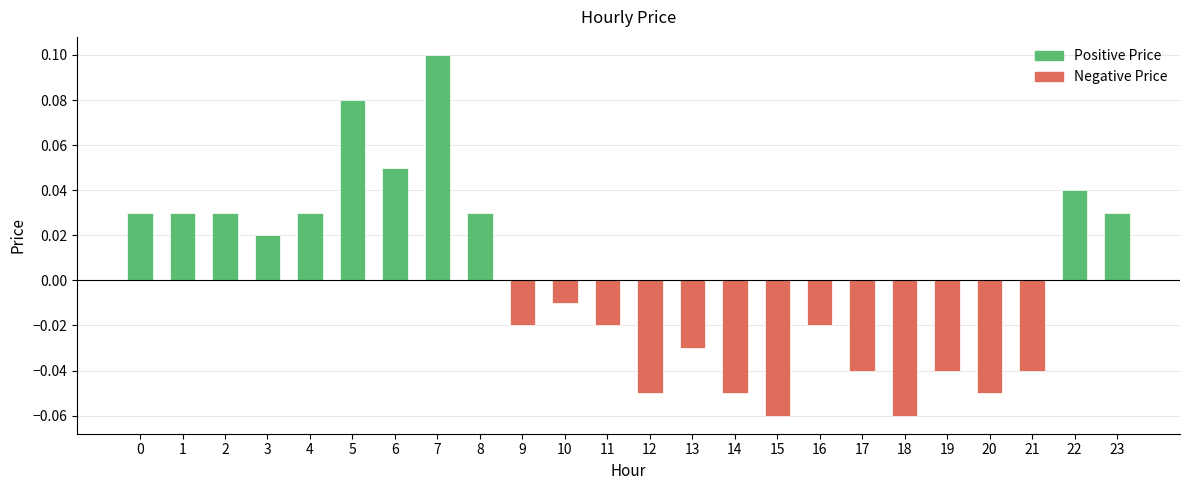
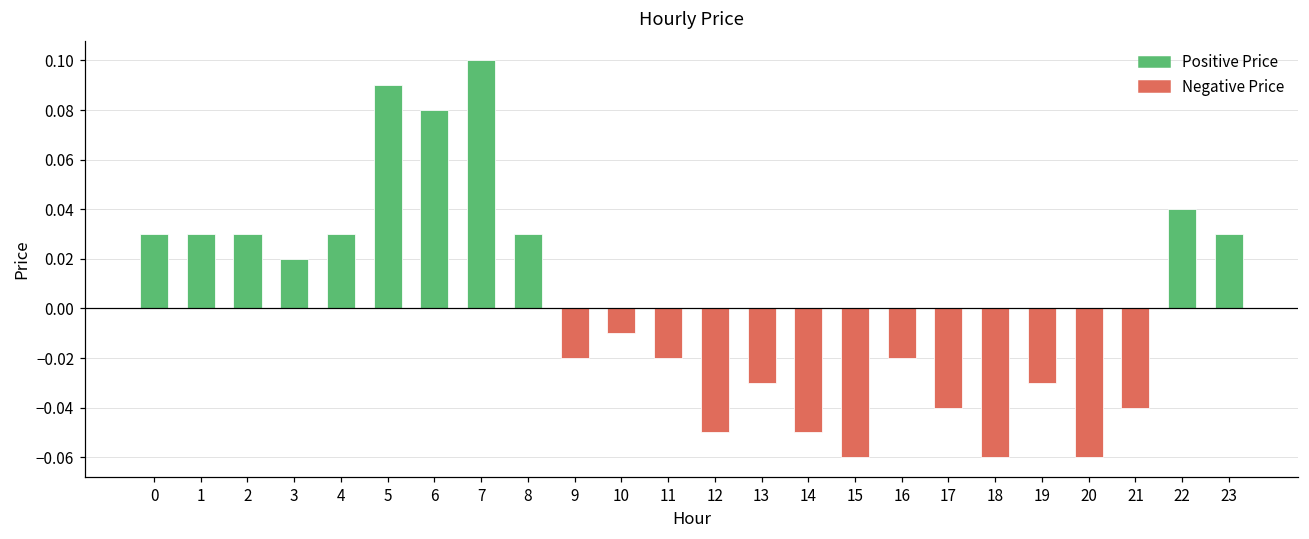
  {
    "0": 0.03,
    "1": 0.03,
    "2": 0.03,
    "3": 0.02,
    "4": 0.03,
-   "5": 0.08,
-   "6": 0.05,
+   "5": 0.09,
+   "6": 0.08,
    "7": 0.10,
    "8": 0.03,
    "9": -0.02,
    "10": -0.01,
    "11": -0.02,
    "12": -0.05,
    "13": -0.03,
    "14": -0.05,
    "15": -0.06,
    "16": -0.02,
    "17": -0.04,
    "18": -0.06,
-   "19": -0.04,
-   "20": -0.05,
+   "19": -0.03,
+   "20": -0.06,
    "21": -0.04,
    "22": 0.04,
    "23": 0.03
  }
